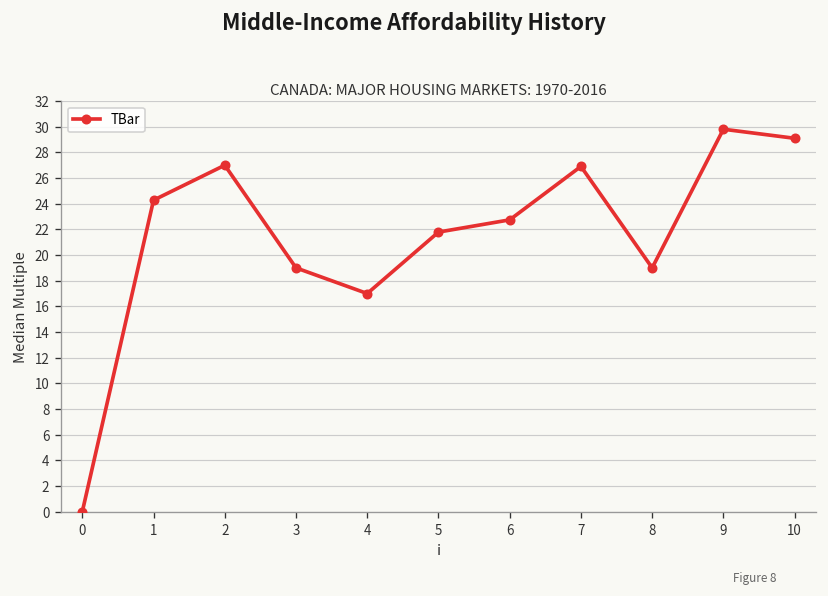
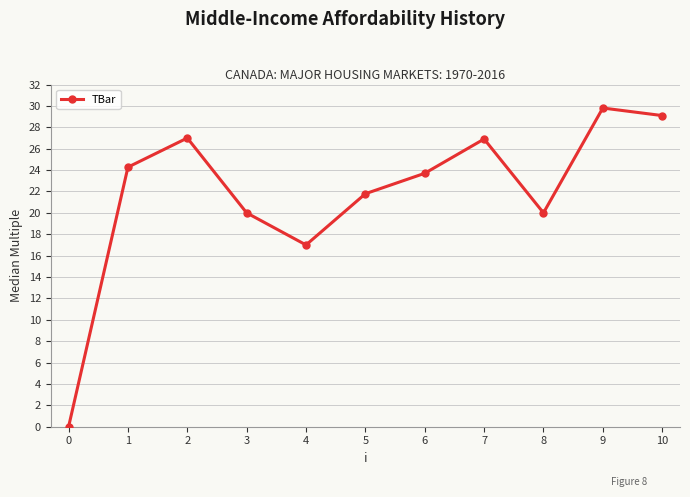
  {
    "0": 0.0,
    "1": 24.3,
    "2": 27.0,
-   "3": 19,
+   "3": 20,
    "4": 17.0,
    "5": 21.8,
-   "6": 22.7,
+   "6": 23.7,
    "7": 26.9,
-   "8": 19,
+   "8": 20,
    "9": 29.8,
    "10": 29.1
  }
